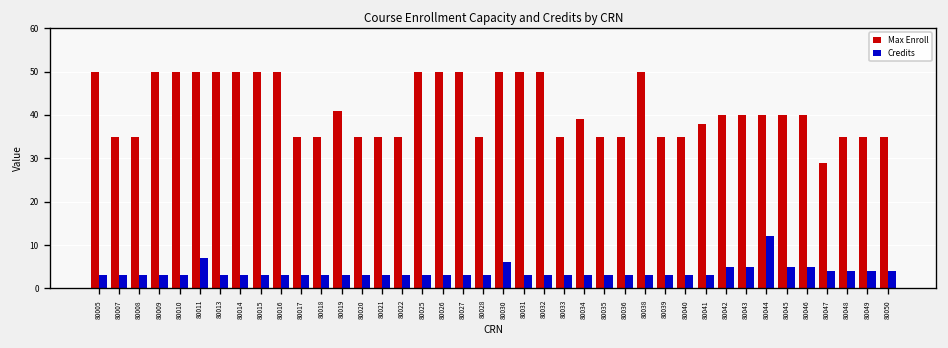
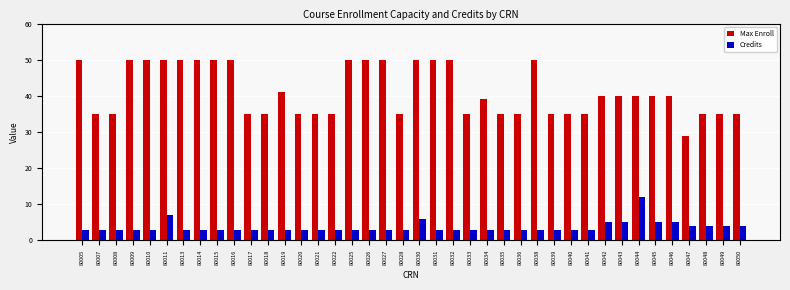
  {
    "Max Enroll": {
      "80005": 50,
      "80007": 35,
      "80008": 35,
      "80009": 50,
      "80010": 50,
      "80011": 50,
      "80013": 50,
      "80014": 50,
      "80015": 50,
      "80016": 50,
      "80017": 35,
      "80018": 35,
      "80019": 41,
      "80020": 35,
      "80021": 35,
      "80022": 35,
      "80025": 50,
      "80026": 50,
      "80027": 50,
      "80028": 35,
      "80030": 50,
      "80031": 50,
      "80032": 50,
      "80033": 35,
      "80034": 39,
      "80035": 35,
      "80036": 35,
      "80038": 50,
      "80039": 35,
      "80040": 35,
-     "80041": 38,
+     "80041": 35,
      "80042": 40,
      "80043": 40,
      "80044": 40,
      "80045": 40,
      "80046": 40,
      "80047": 29,
      "80048": 35,
      "80049": 35,
      "80050": 35
    },
    "Credits": {
      "80005": 3,
      "80007": 3,
      "80008": 3,
      "80009": 3,
      "80010": 3,
      "80011": 7,
      "80013": 3,
      "80014": 3,
      "80015": 3,
      "80016": 3,
      "80017": 3,
      "80018": 3,
      "80019": 3,
      "80020": 3,
      "80021": 3,
      "80022": 3,
      "80025": 3,
      "80026": 3,
      "80027": 3,
      "80028": 3,
      "80030": 6,
      "80031": 3,
      "80032": 3,
      "80033": 3,
      "80034": 3,
      "80035": 3,
      "80036": 3,
      "80038": 3,
      "80039": 3,
      "80040": 3,
      "80041": 3,
      "80042": 5,
      "80043": 5,
      "80044": 12,
      "80045": 5,
      "80046": 5,
      "80047": 4,
      "80048": 4,
      "80049": 4,
      "80050": 4
    }
  }
